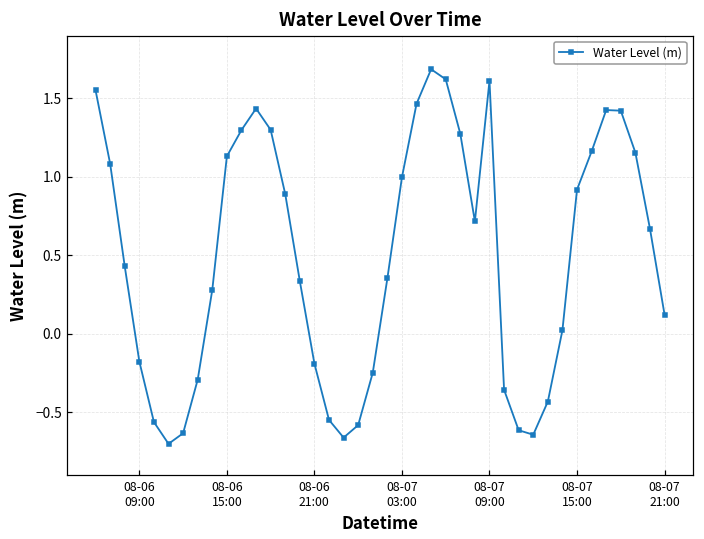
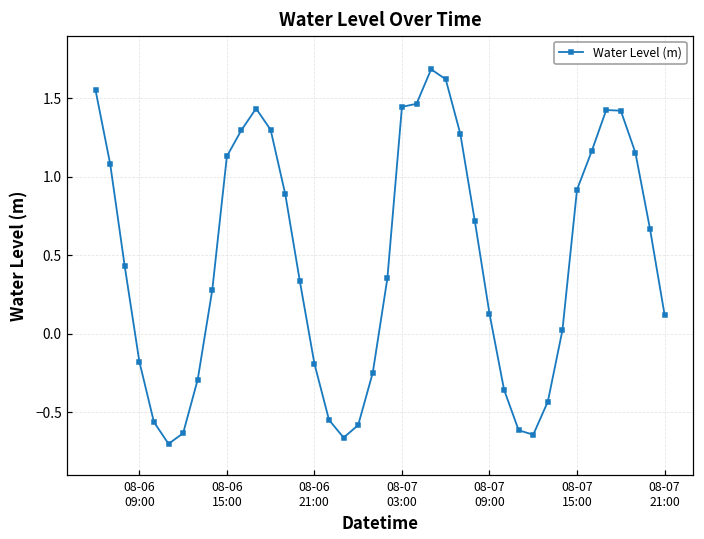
  {
    "08-06 09:00": -0.18,
    "08-06 15:00": 1.13,
    "08-06 21:00": -0.19,
-   "08-07 03:00": 1.00,
-   "08-07 09:00": 1.61,
+   "08-07 03:00": 1.45,
+   "08-07 09:00": 0.13,
    "08-07 15:00": 0.92,
    "08-07 21:00": 0.12
  }
